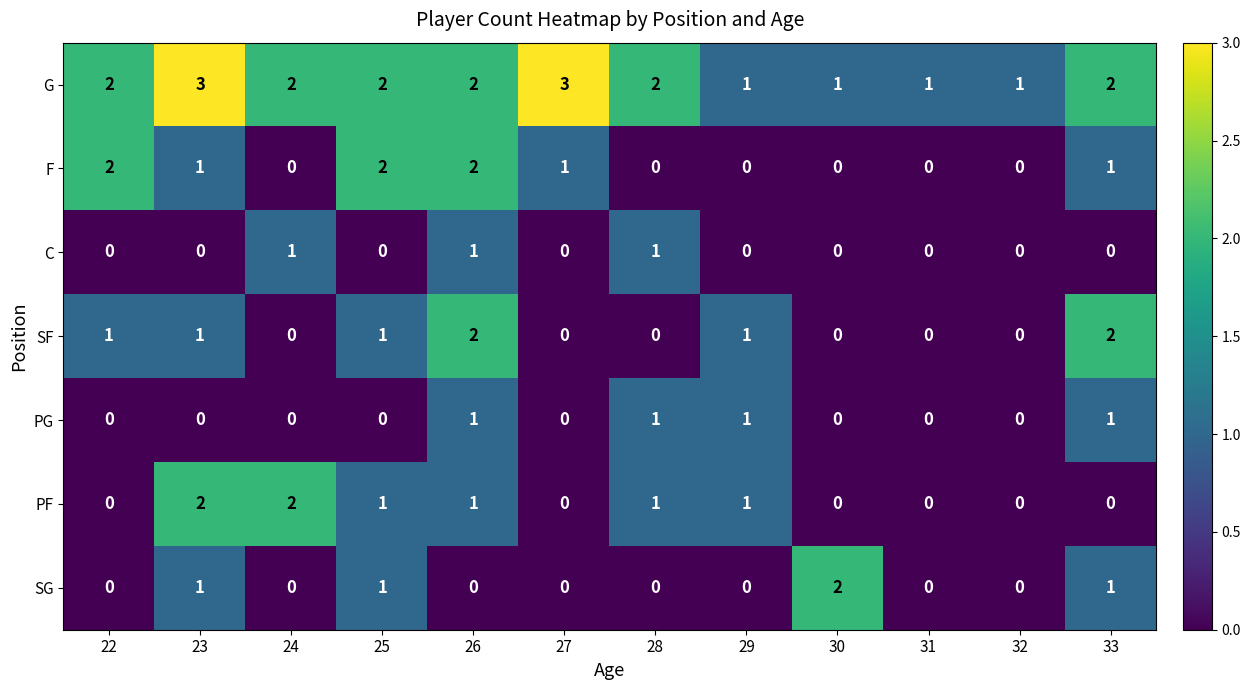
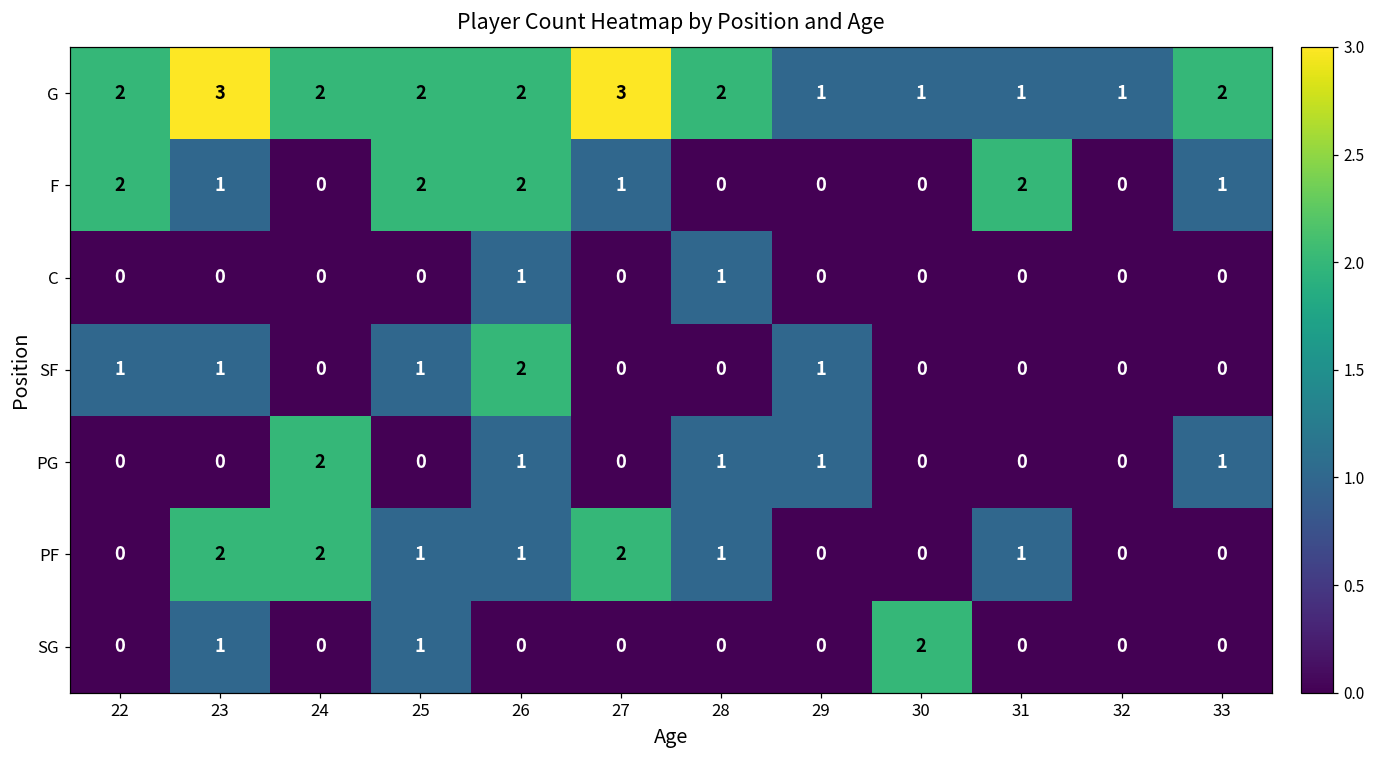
  {
    "G": {
      "22": 2,
      "23": 3,
      "24": 2,
      "25": 2,
      "26": 2,
      "27": 3,
      "28": 2,
      "29": 1,
      "30": 1,
      "31": 1,
      "32": 1,
      "33": 2
    },
    "F": {
      "22": 2,
      "23": 1,
      "24": 0,
      "25": 2,
      "26": 2,
      "27": 1,
      "28": 0,
      "29": 0,
      "30": 0,
-     "31": 0,
+     "31": 2,
      "32": 0,
      "33": 1
    },
    "C": {
      "22": 0,
      "23": 0,
-     "24": 1,
+     "24": 0,
      "25": 0,
      "26": 1,
      "27": 0,
      "28": 1,
      "29": 0,
      "30": 0,
      "31": 0,
      "32": 0,
      "33": 0
    },
    "SF": {
      "22": 1,
      "23": 1,
      "24": 0,
      "25": 1,
      "26": 2,
      "27": 0,
      "28": 0,
      "29": 1,
      "30": 0,
      "31": 0,
      "32": 0,
-     "33": 2
+     "33": 0
    },
    "PG": {
      "22": 0,
      "23": 0,
-     "24": 0,
+     "24": 2,
      "25": 0,
      "26": 1,
      "27": 0,
      "28": 1,
      "29": 1,
      "30": 0,
      "31": 0,
      "32": 0,
      "33": 1
    },
    "PF": {
      "22": 0,
      "23": 2,
      "24": 2,
      "25": 1,
      "26": 1,
-     "27": 0,
+     "27": 2,
      "28": 1,
-     "29": 1,
+     "29": 0,
      "30": 0,
-     "31": 0,
+     "31": 1,
      "32": 0,
      "33": 0
    },
    "SG": {
      "22": 0,
      "23": 1,
      "24": 0,
      "25": 1,
      "26": 0,
      "27": 0,
      "28": 0,
      "29": 0,
      "30": 2,
      "31": 0,
      "32": 0,
-     "33": 1
+     "33": 0
    }
  }
